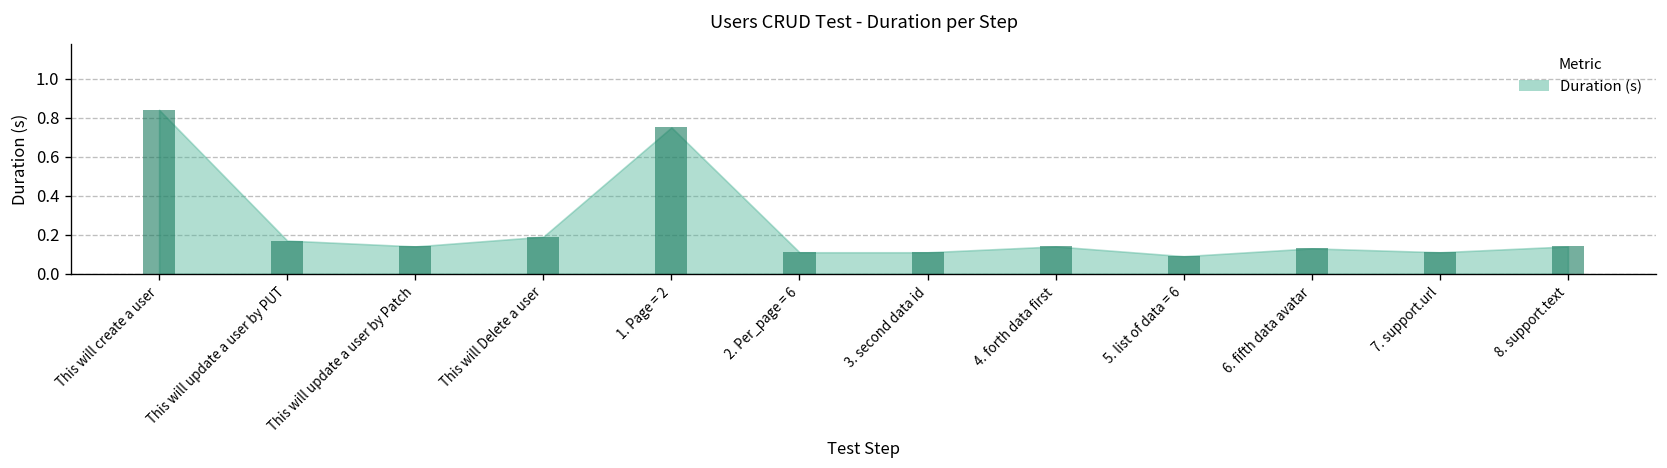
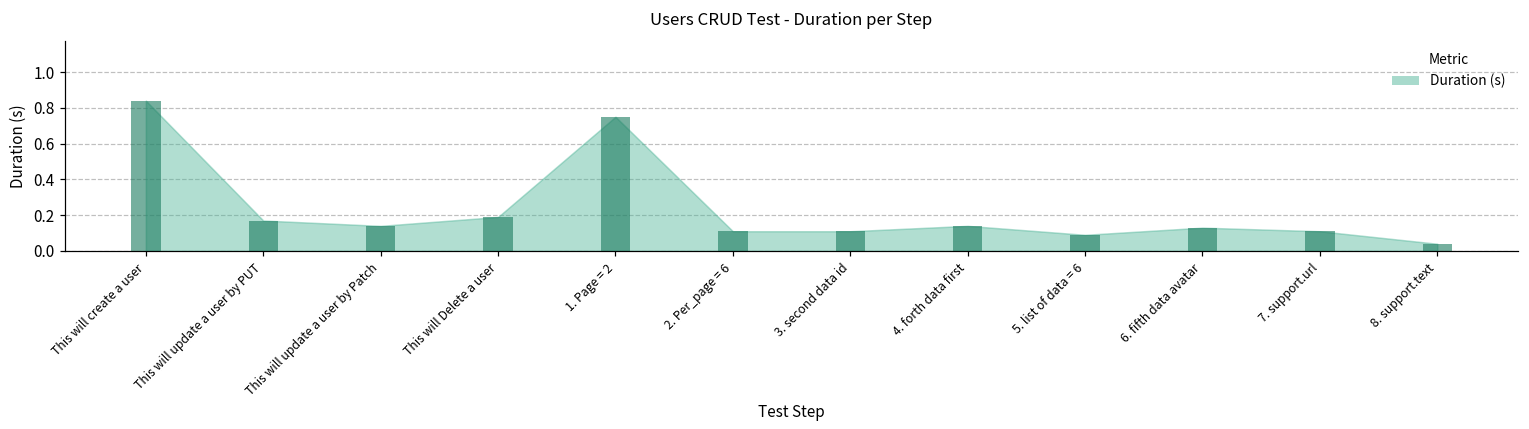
  {
    "This will create a user": 0.84,
    "This will update a user by PUT": 0.17,
    "This will update a user by Patch": 0.14,
    "This will Delete a user": 0.19,
    "1. Page = 2": 0.75,
    "2. Per_page = 6": 0.11,
    "3. second data id": 0.11,
    "4. forth data first": 0.14,
    "5. list of data = 6": 0.09,
    "6. fifth data avatar": 0.13,
    "7. support.url": 0.11,
-   "8. support.text": 0.14
+   "8. support.text": 0.04
  }
